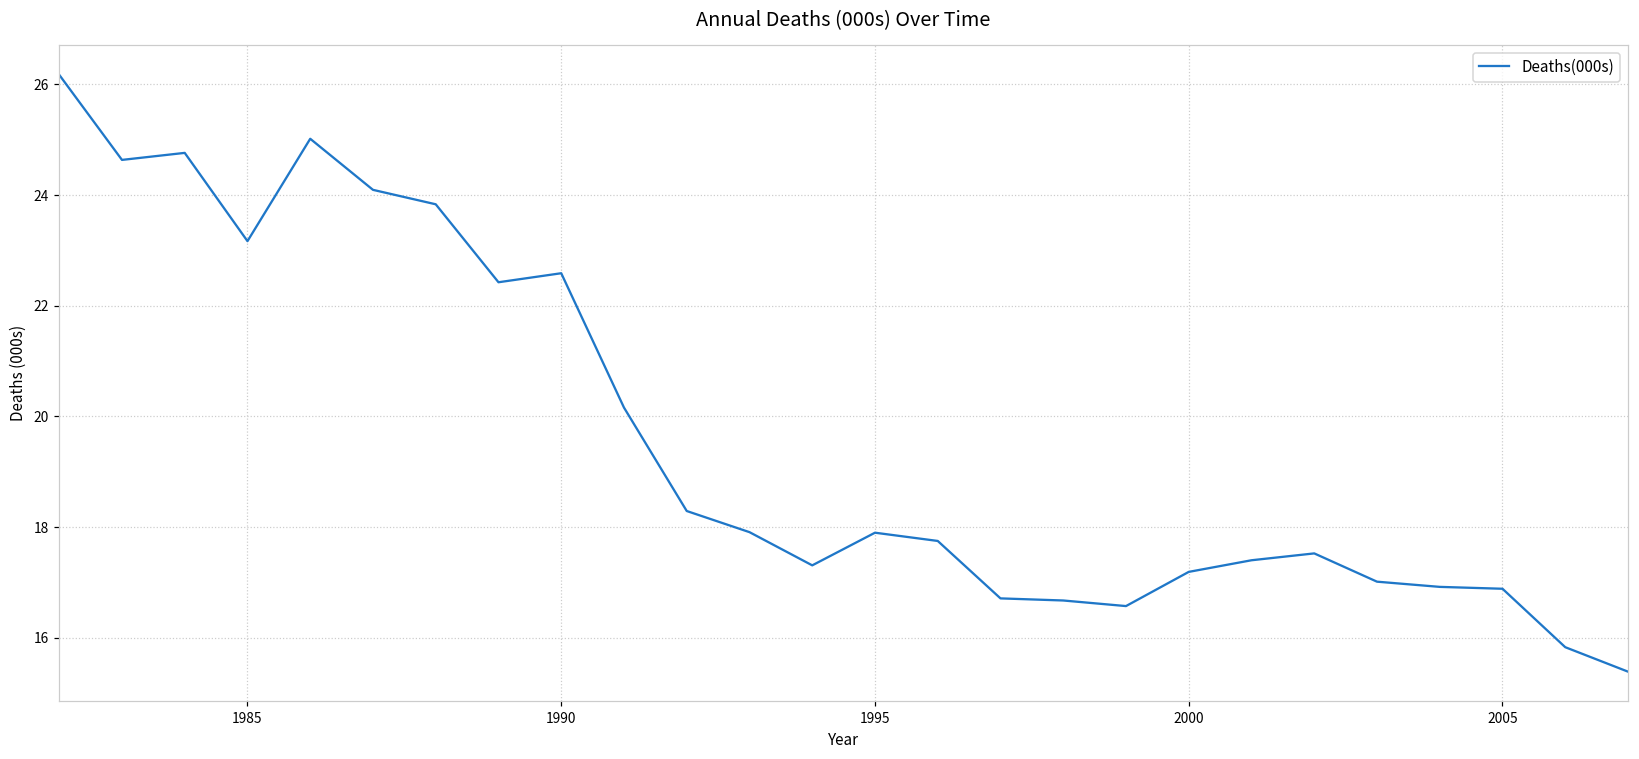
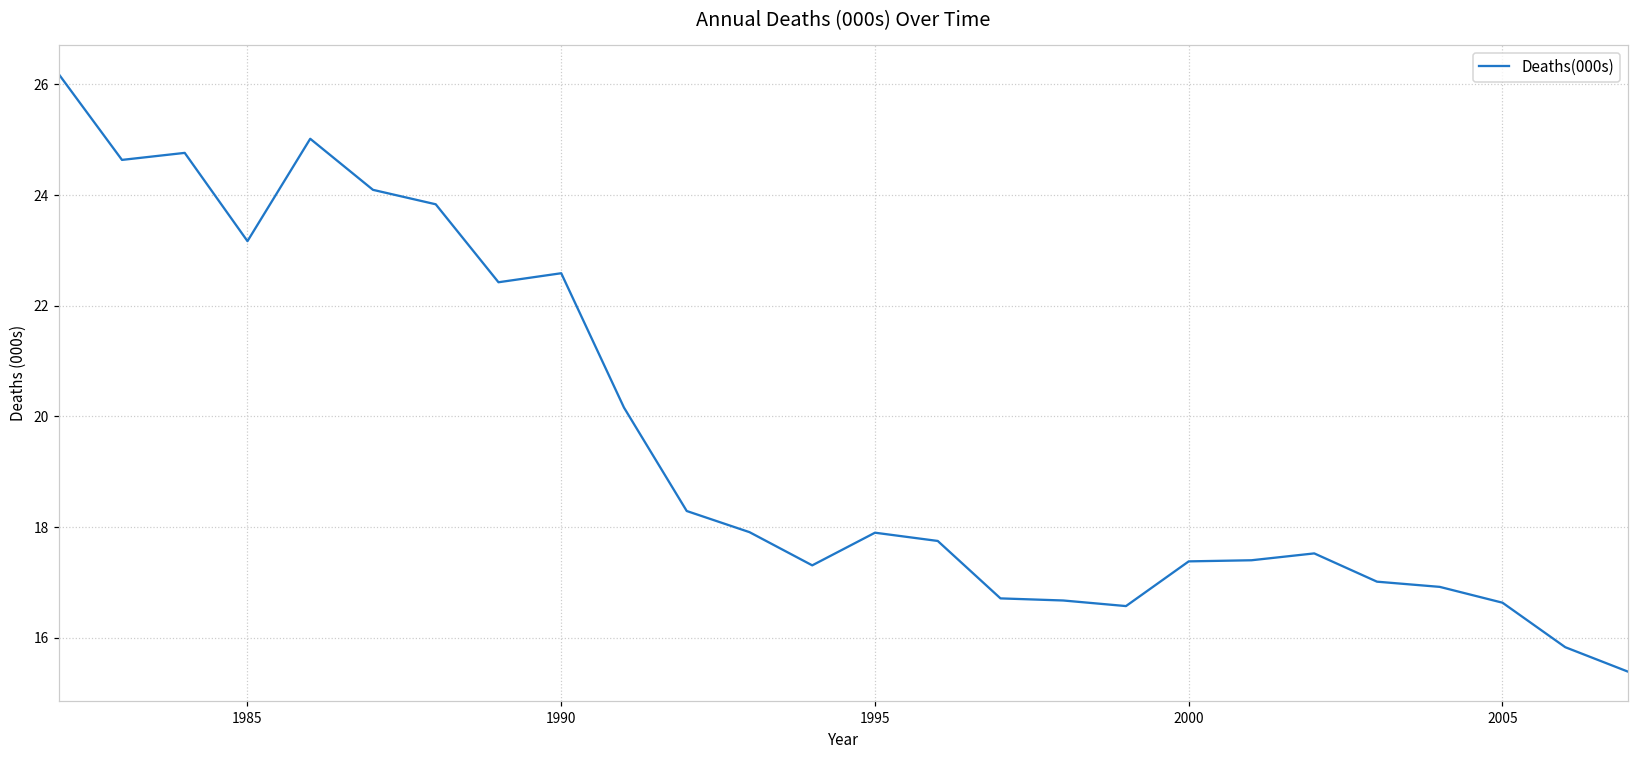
  {
    "1985": 23.2,
    "1990": 22.6,
    "1995": 17.9,
-   "2000": 17.2,
-   "2005": 16.9
+   "2000": 17.4,
+   "2005": 16.6
  }
